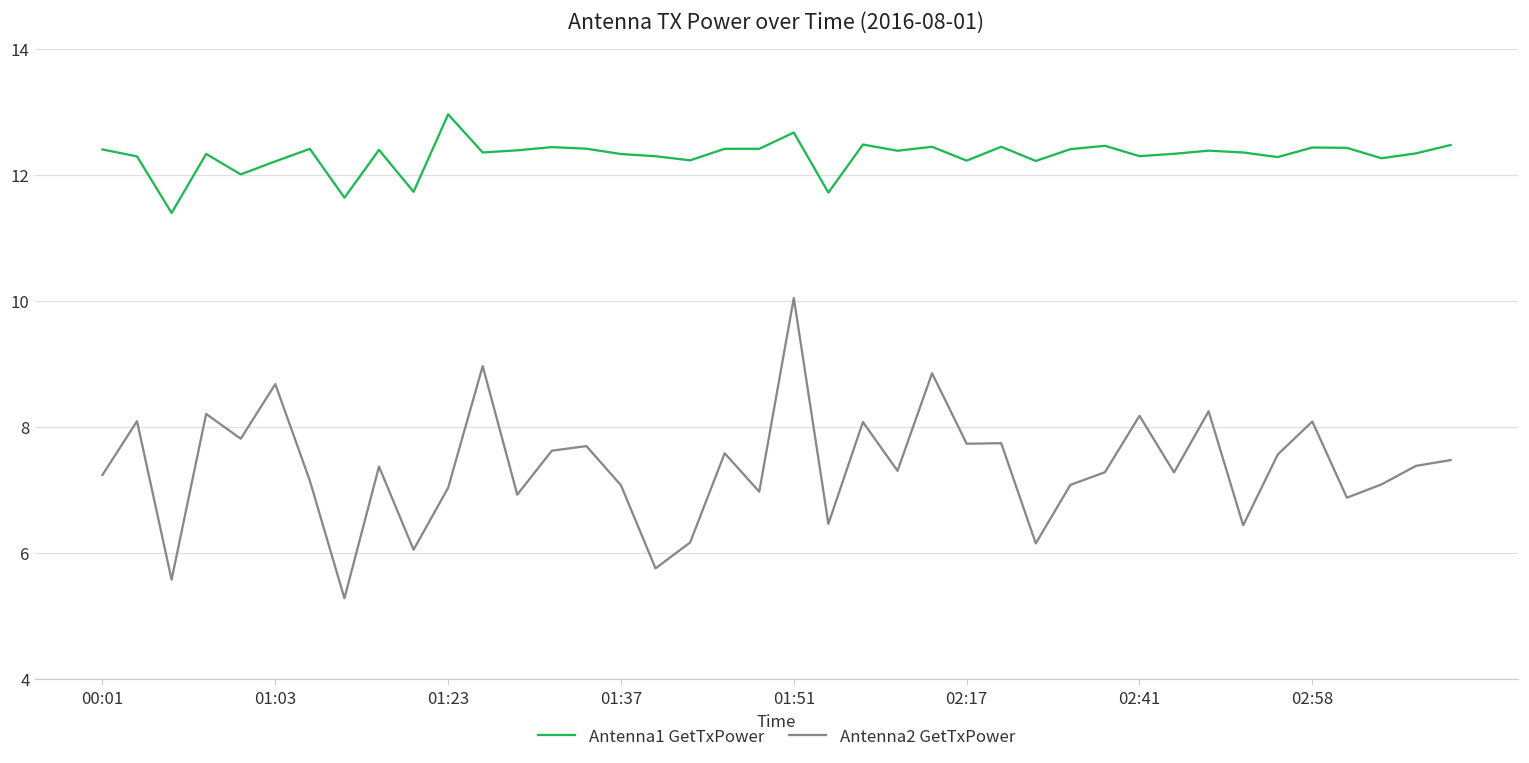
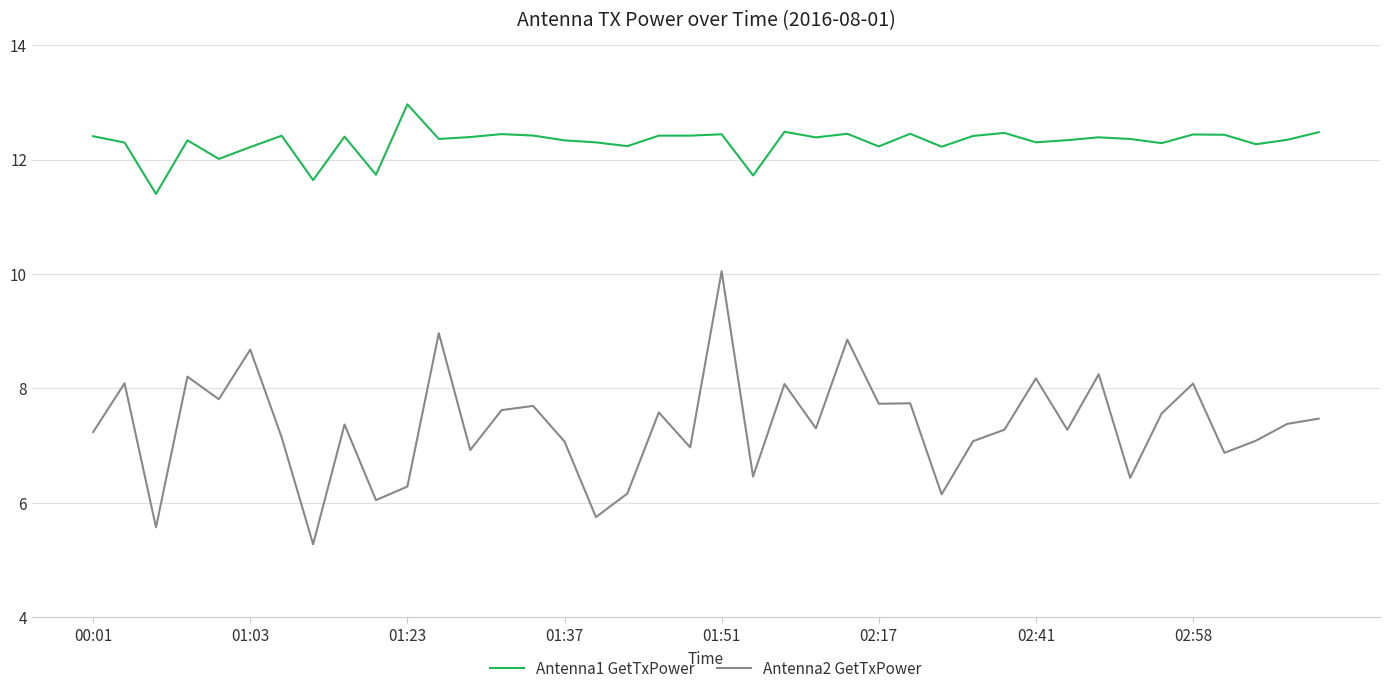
  {
    "Antenna1 GetTxPower": {
      "00:01": 12.4,
      "01:03": 12.2,
      "01:23": 13.0,
      "01:37": 12.3,
-     "01:51": 12.7,
+     "01:51": 12.4,
      "02:17": 12.2,
      "02:41": 12.3,
      "02:58": 12.4
    },
    "Antenna2 GetTxPower": {
      "00:01": 7.2,
      "01:03": 8.7,
-     "01:23": 7.0,
+     "01:23": 6.3,
      "01:37": 7.1,
      "01:51": 10.0,
      "02:17": 7.7,
      "02:41": 8.2,
      "02:58": 8.1
    }
  }
